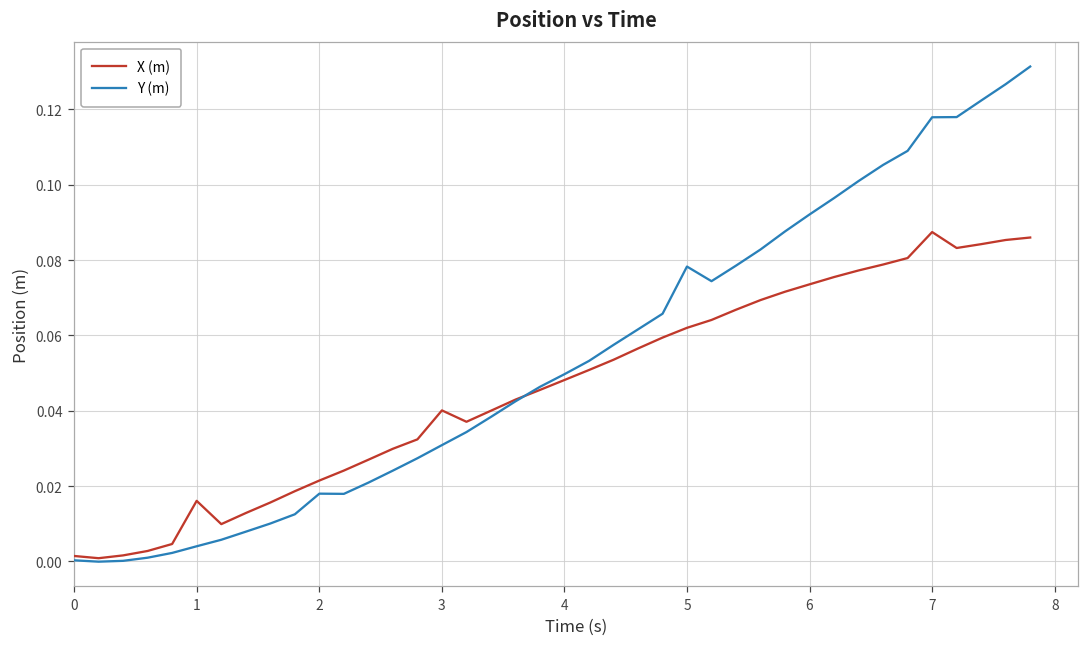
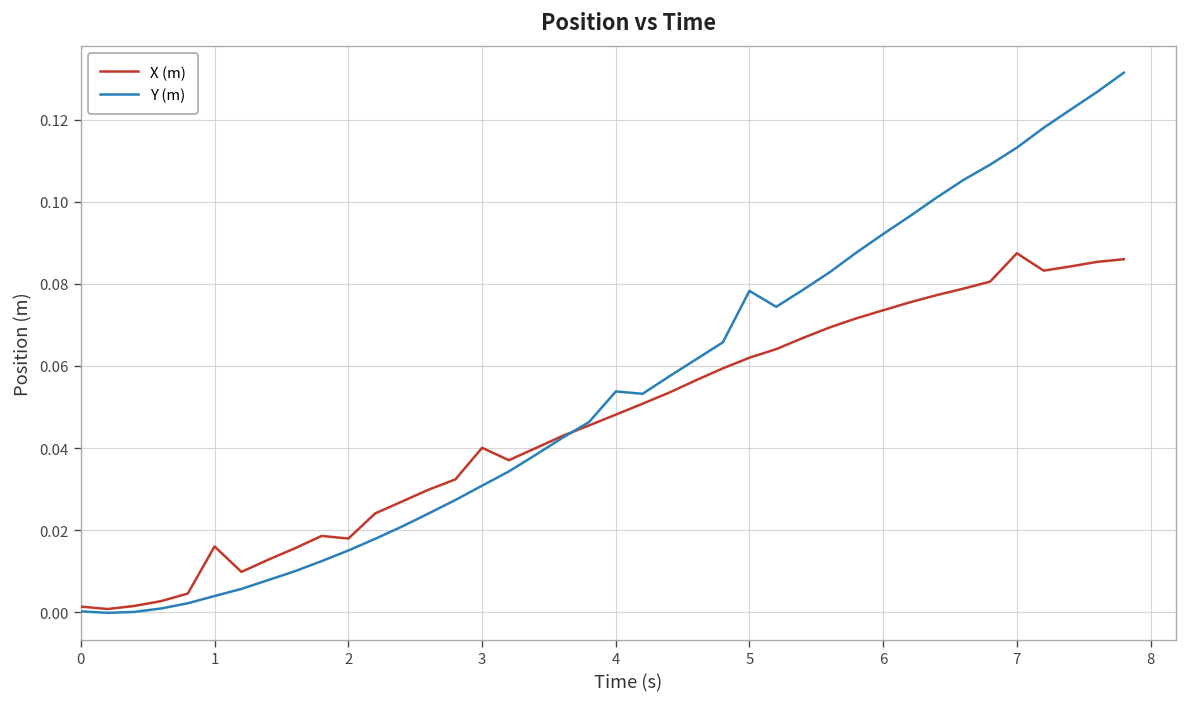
  {
    "X (m)": {
      "0": 0.001,
      "1": 0.016,
-     "2": 0.021,
+     "2": 0.018,
      "3": 0.040,
      "4": 0.048,
      "5": 0.062,
      "6": 0.074,
      "7": 0.087
    },
    "Y (m)": {
      "0": 0.000,
      "1": 0.004,
-     "2": 0.018,
+     "2": 0.015,
      "3": 0.031,
-     "4": 0.050,
+     "4": 0.054,
      "5": 0.078,
      "6": 0.092,
-     "7": 0.118
+     "7": 0.113
    }
  }
